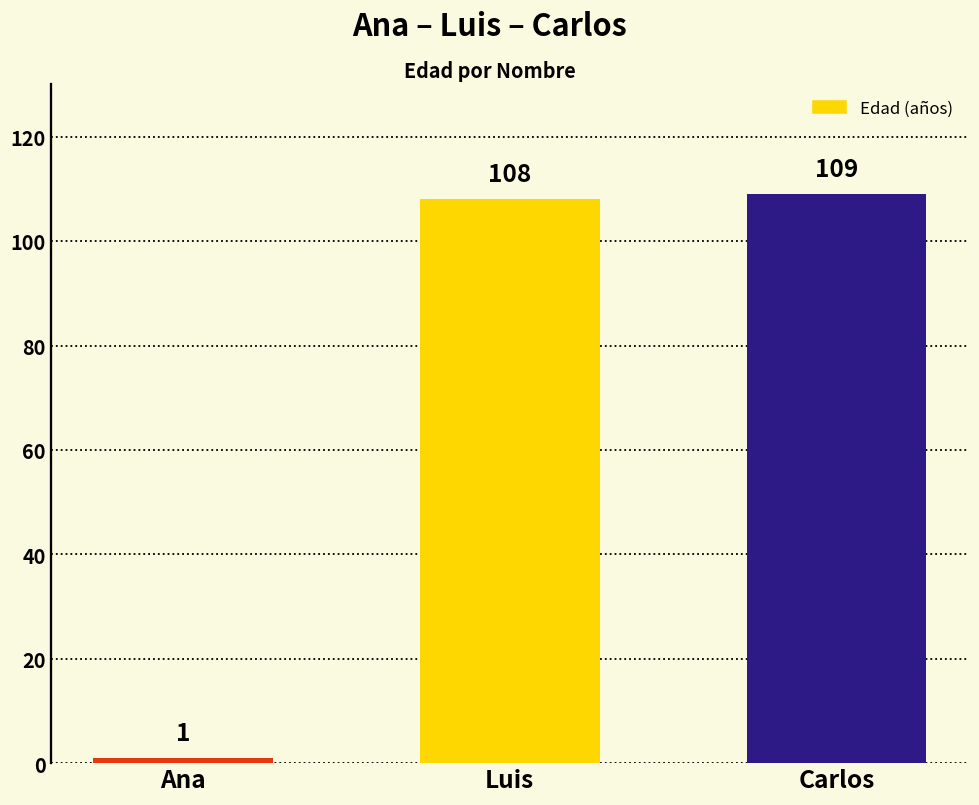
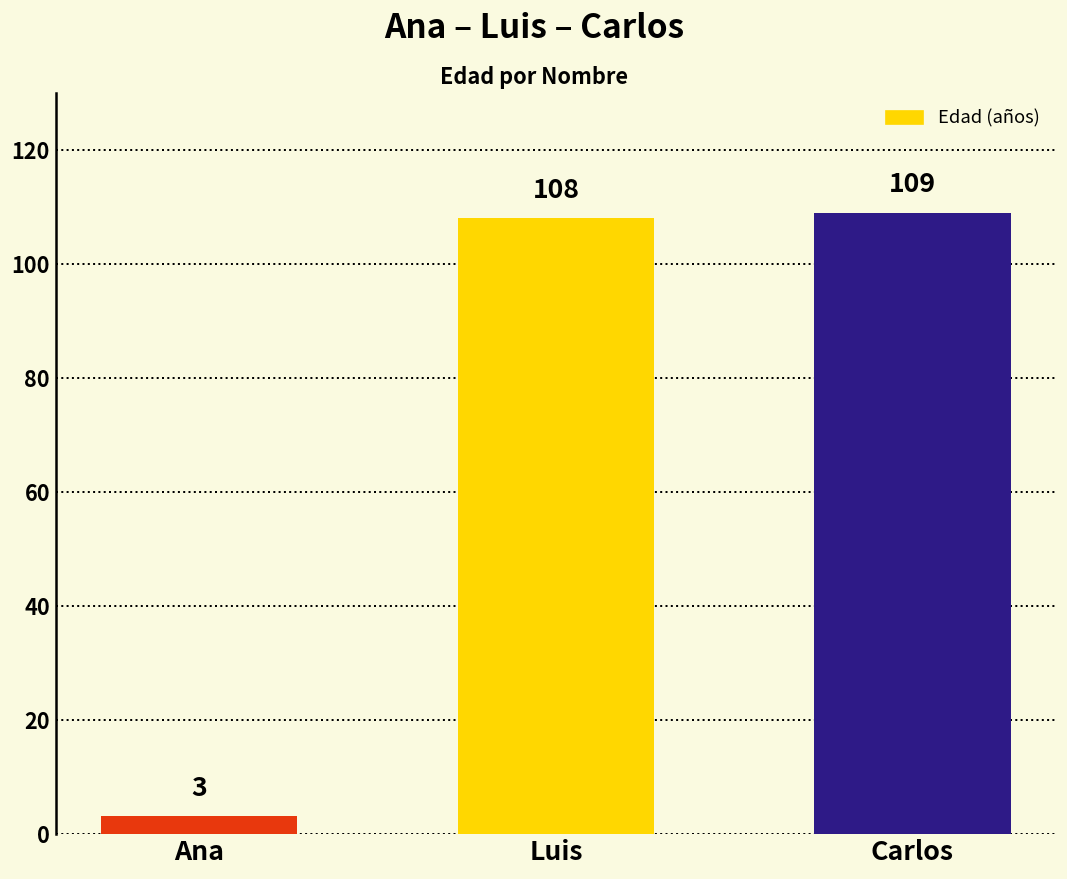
  {
-   "Ana": 1,
+   "Ana": 3,
    "Luis": 108,
    "Carlos": 109
  }
